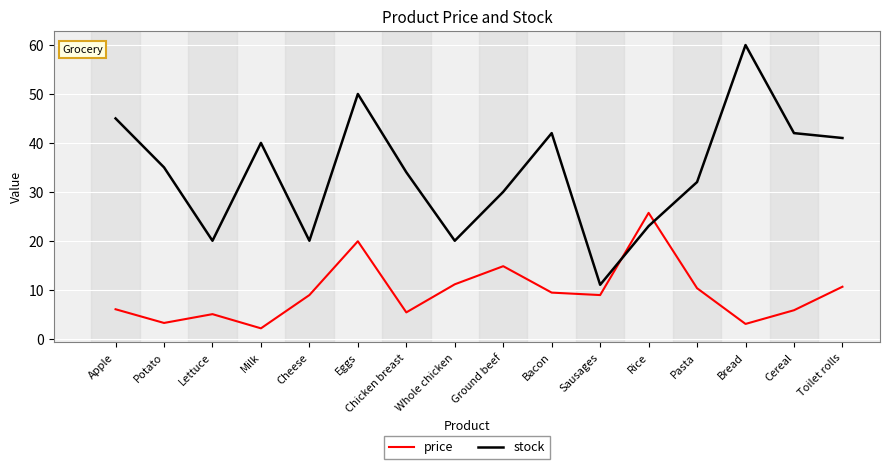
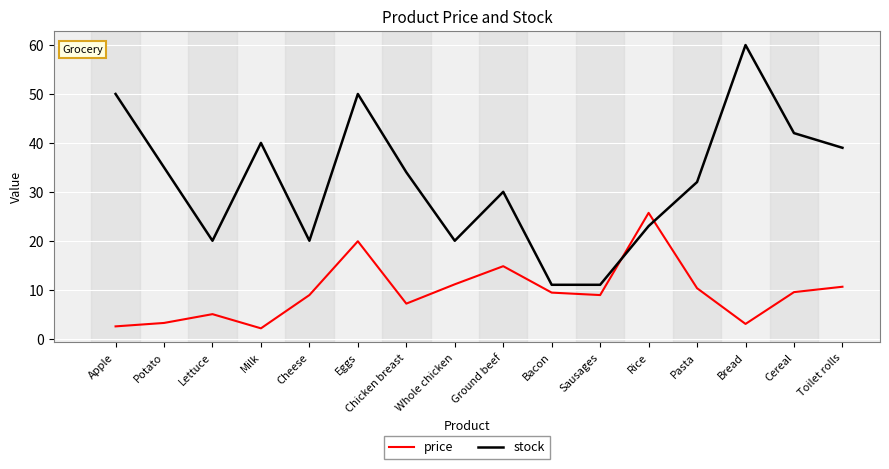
  {
    "price": {
-     "Apple": 6,
+     "Apple": 3,
      "Potato": 3,
      "Lettuce": 5,
      "Milk": 2,
      "Cheese": 9,
      "Eggs": 20,
-     "Chicken breast": 5,
+     "Chicken breast": 7,
      "Whole chicken": 11,
      "Ground beef": 15,
      "Bacon": 9,
      "Sausages": 9,
      "Rice": 26,
      "Pasta": 10,
      "Bread": 3,
-     "Cereal": 6,
+     "Cereal": 10,
      "Toilet rolls": 11
    },
    "stock": {
-     "Apple": 45,
+     "Apple": 50,
      "Potato": 35,
      "Lettuce": 20,
      "Milk": 40,
      "Cheese": 20,
      "Eggs": 50,
      "Chicken breast": 34,
      "Whole chicken": 20,
      "Ground beef": 30,
-     "Bacon": 42,
+     "Bacon": 11,
      "Sausages": 11,
      "Rice": 23,
      "Pasta": 32,
      "Bread": 60,
      "Cereal": 42,
-     "Toilet rolls": 41
+     "Toilet rolls": 39
    }
  }
